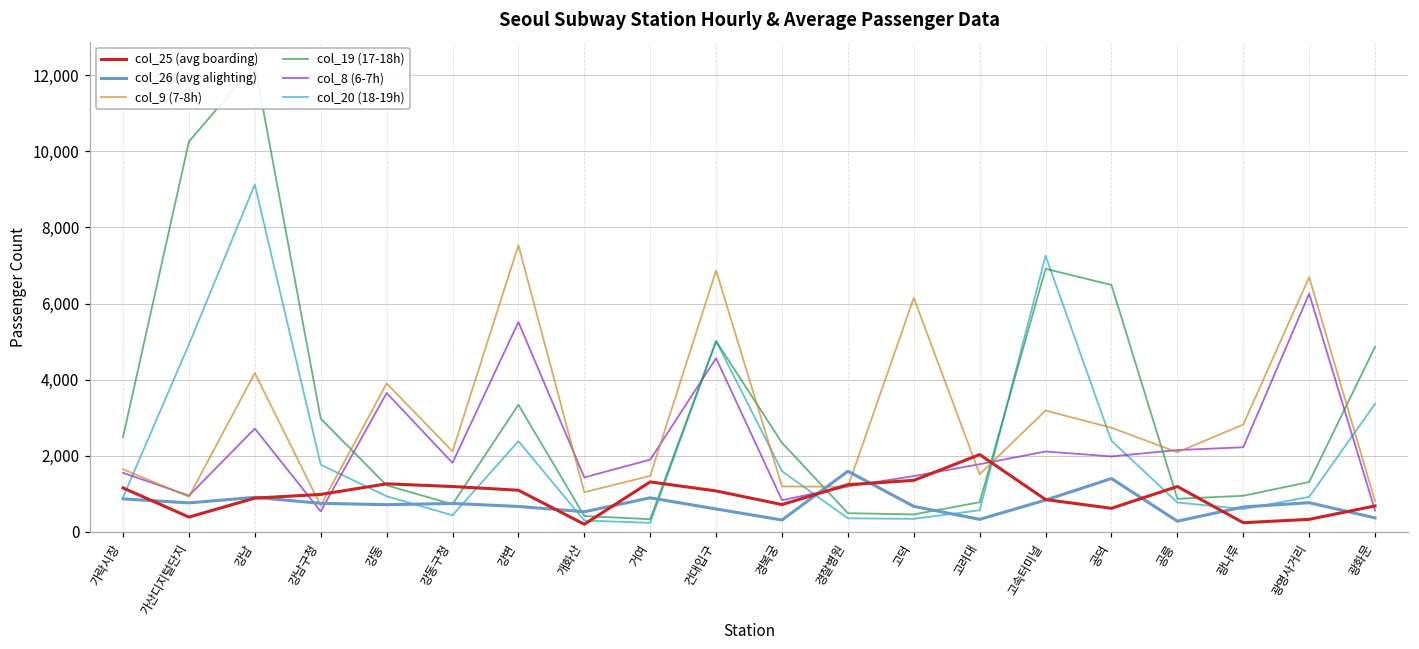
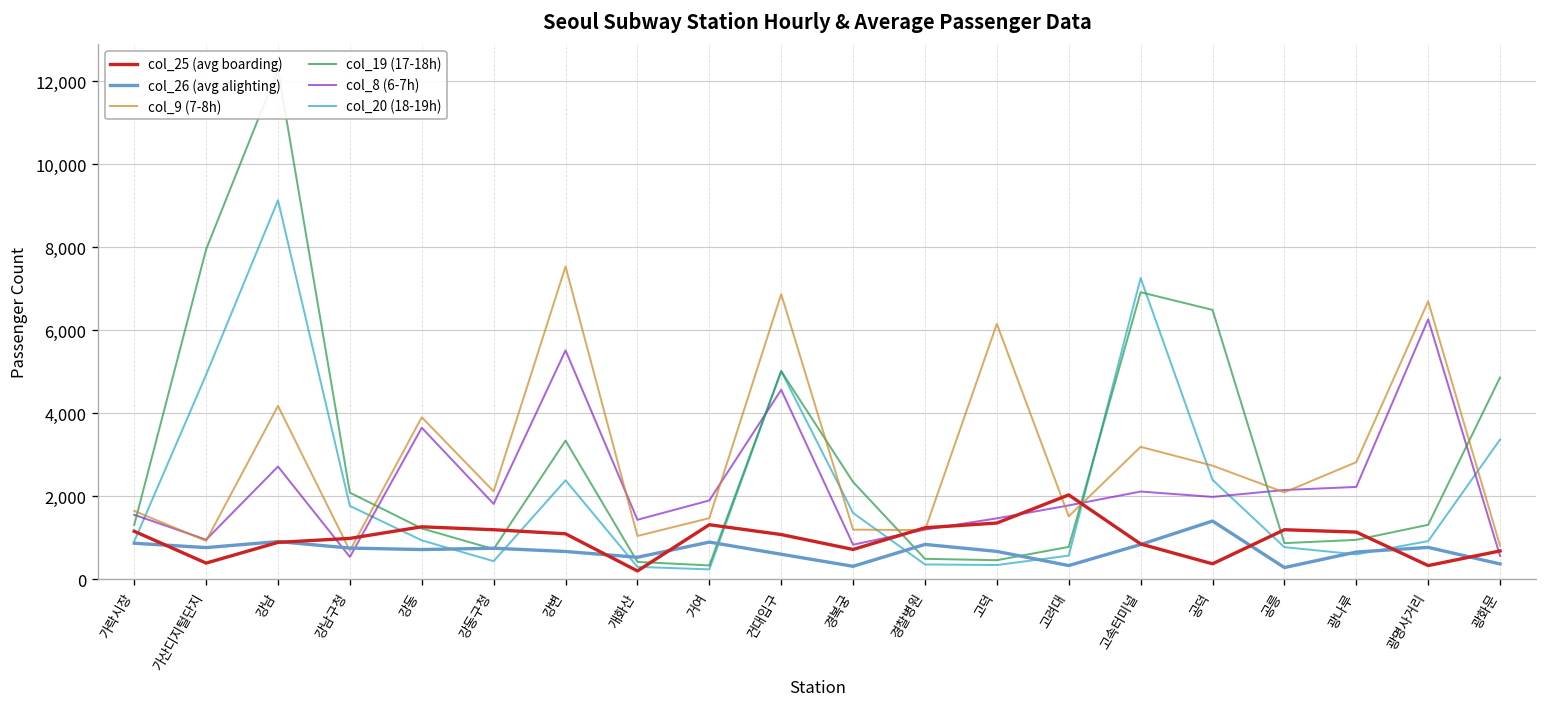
  {
    "col_25 (avg boarding)": {
      "가락시장": "1,200",
      "가산디지털단지": "400",
      "강남구청": "1,000",
      "강동구청": "1,200",
      "강변": "1,100",
      "개화산": "200",
      "거여": "1,300",
      "건대입구": "1,100",
      "경복궁": "700",
      "고덕": "1,400",
      "고려대": "2,000",
-     "공덕": "600",
+     "공덕": "400",
      "공릉": "1,200",
-     "광나루": "200",
+     "광나루": "1,100",
      "광명사거리": "300",
      "광화문": "700"
    },
    "col_26 (avg alighting)": {
      "가산디지털단지": "800",
      "강동": "700",
      "강변": "700",
      "개화산": "500",
      "거여": "900",
      "건대입구": "600",
      "경복궁": "300",
-     "경찰병원": "1,600",
+     "경찰병원": "800",
      "고덕": "700",
      "고려대": "300",
      "공덕": "1,400",
      "공릉": "300",
      "광명사거리": "800",
      "광화문": "400"
    },
    "col_9 (7-8h)": {
      "가락시장": "1,600",
      "강남": "4,200",
      "강동": "3,900",
      "강동구청": "2,100",
      "강변": "7,500",
      "개화산": "1,000",
      "거여": "1,500",
      "건대입구": "6,900",
      "경복궁": "1,200",
      "고덕": "6,200",
      "고려대": "1,500",
      "고속터미널": "3,200",
      "공덕": "2,700",
      "광나루": "2,800",
      "광명사거리": "6,700",
      "광화문": "800"
    },
    "col_19 (17-18h)": {
-     "가락시장": "2,500",
-     "가산디지털단지": "10,300",
-     "강남구청": "3,000",
+     "가락시장": "1,300",
+     "가산디지털단지": "7,900",
+     "강남구청": "2,100",
      "강변": "3,300",
      "개화산": "400",
      "거여": "300",
      "경복궁": "2,300",
      "경찰병원": "500",
      "고덕": "500",
      "고려대": "800",
      "고속터미널": "6,900",
      "공덕": "6,500",
      "공릉": "900",
      "광나루": "1,000",
      "광명사거리": "1,300",
      "광화문": "4,900"
    },
    "col_8 (6-7h)": {
      "가락시장": "1,600",
      "강남": "2,700",
      "강남구청": "500",
      "강동": "3,700",
      "강동구청": "1,800",
      "강변": "5,500",
      "개화산": "1,400",
      "거여": "1,900",
      "건대입구": "4,600",
      "경복궁": "800",
      "고덕": "1,500",
      "고려대": "1,800",
      "고속터미널": "2,100",
      "공덕": "2,000",
      "광나루": "2,200",
      "광명사거리": "6,300",
      "광화문": "600"
    },
    "col_20 (18-19h)": {
      "가산디지털단지": "4,900",
      "강남": "9,100",
      "강남구청": "1,800",
      "강동": "900",
      "강동구청": "400",
      "강변": "2,400",
      "개화산": "300",
      "거여": "200",
      "경복궁": "1,600",
      "경찰병원": "400",
      "고덕": "300",
      "고려대": "600",
      "고속터미널": "7,300",
      "공덕": "2,400",
      "공릉": "800",
      "광명사거리": "900",
      "광화문": "3,400"
    }
  }
